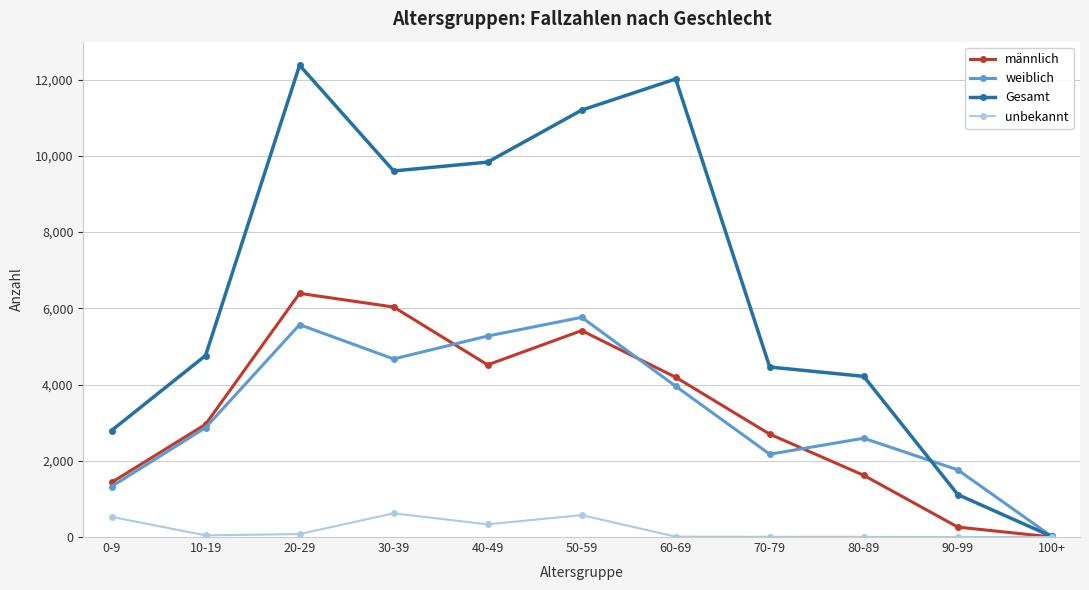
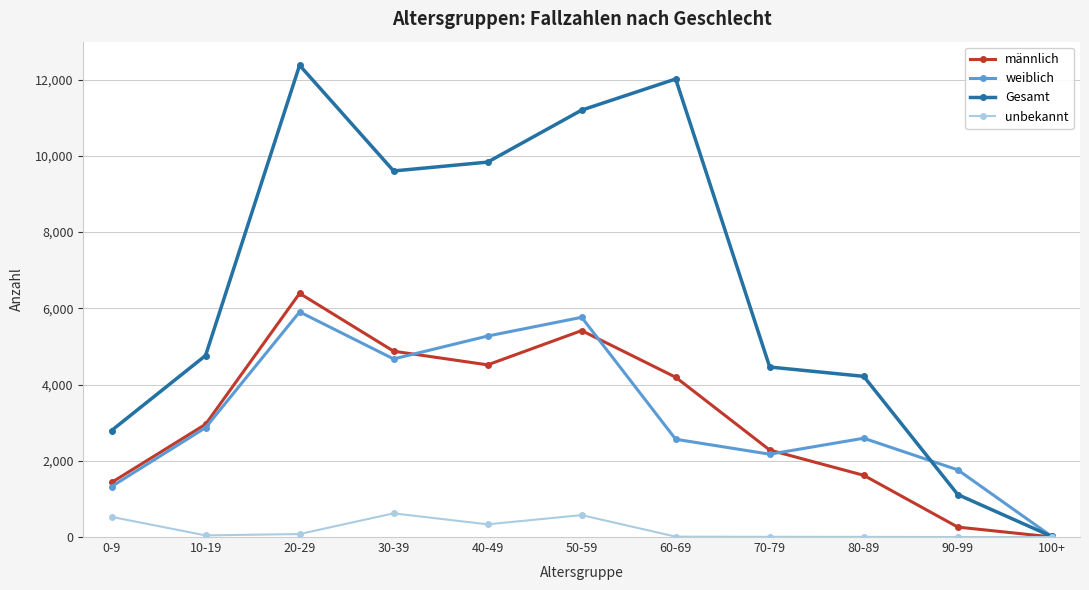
  {
    "männlich": {
      "0-9": "1,400",
      "10-19": "3,000",
      "20-29": "6,400",
-     "30-39": "6,000",
+     "30-39": "4,900",
      "40-49": "4,500",
      "50-59": "5,400",
      "60-69": "4,200",
-     "70-79": "2,700",
+     "70-79": "2,300",
      "80-89": "1,600",
      "90-99": "300"
    },
    "weiblich": {
      "0-9": "1,300",
      "10-19": "2,900",
-     "20-29": "5,600",
+     "20-29": "5,900",
      "30-39": "4,700",
      "40-49": "5,300",
      "50-59": "5,800",
-     "60-69": "4,000",
+     "60-69": "2,600",
      "70-79": "2,200",
      "80-89": "2,600",
      "90-99": "1,800"
    },
    "Gesamt": {
      "0-9": "2,800",
      "10-19": "4,800",
      "20-29": "12,400",
      "30-39": "9,600",
      "40-49": "9,800",
      "50-59": "11,200",
      "60-69": "12,000",
      "70-79": "4,500",
      "80-89": "4,200",
      "90-99": "1,100"
    },
    "unbekannt": {
      "0-9": "500",
      "10-19": "0",
      "20-29": "100",
      "30-39": "600",
      "40-49": "300",
      "50-59": "600",
      "60-69": "0",
      "70-79": "0",
      "80-89": "0",
      "90-99": "0"
    }
  }
